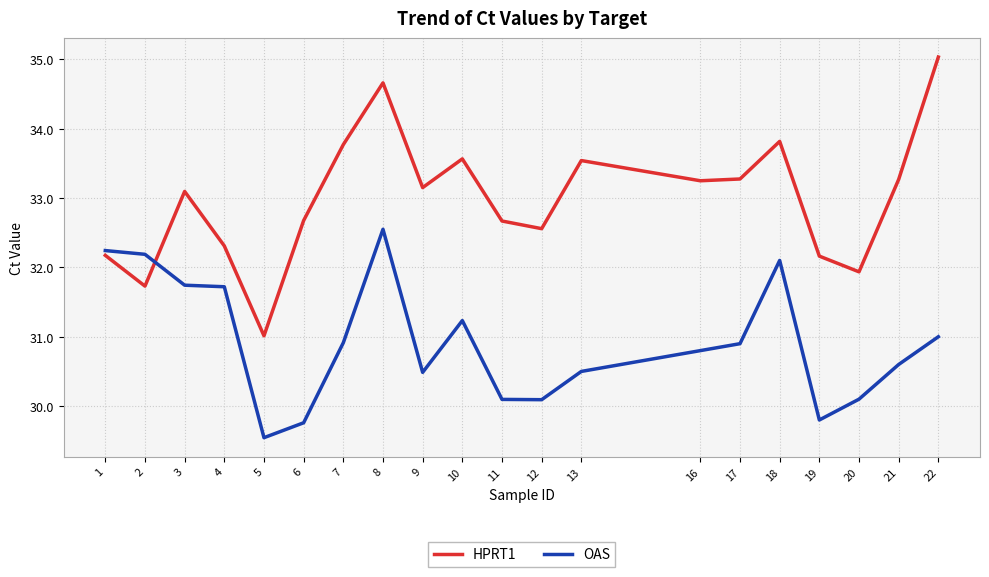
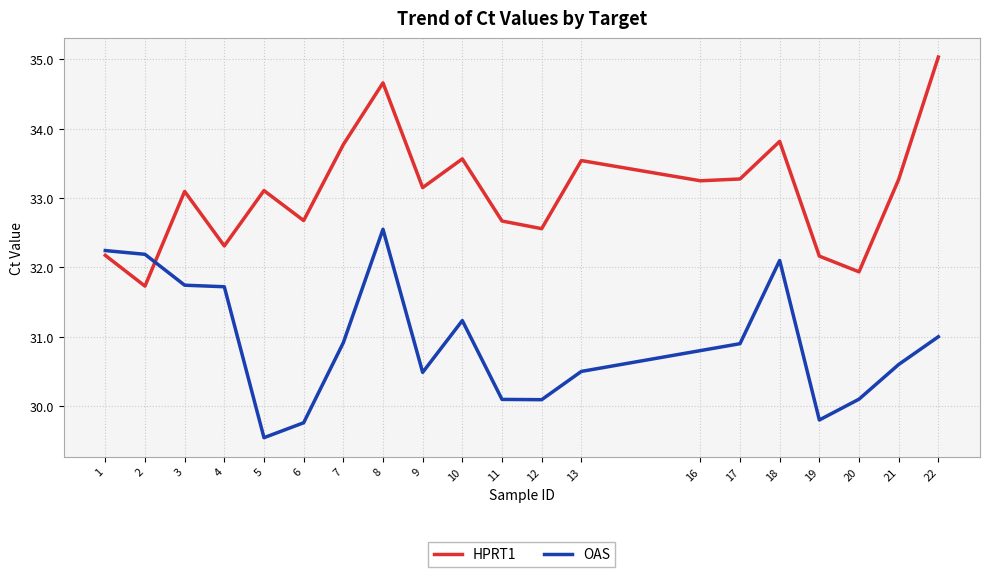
  {
    "HPRT1": {
      "1": 32.2,
      "2": 31.7,
      "3": 33.1,
      "4": 32.3,
-     "5": 31.0,
+     "5": 33.1,
      "6": 32.7,
      "7": 33.8,
      "8": 34.7,
      "9": 33.2,
      "10": 33.6,
      "11": 32.7,
      "12": 32.6,
      "13": 33.5,
      "16": 33.2,
      "17": 33.3,
      "18": 33.8,
      "19": 32.2,
      "20": 31.9,
      "21": 33.3,
      "22": 35.0
    },
    "OAS": {
      "1": 32.2,
      "2": 32.2,
      "3": 31.7,
      "4": 31.7,
      "5": 29.5,
      "6": 29.8,
      "7": 30.9,
      "8": 32.5,
      "9": 30.5,
      "10": 31.2,
      "11": 30.1,
      "12": 30.1,
      "13": 30.5,
      "16": 30.8,
      "17": 30.9,
      "18": 32.1,
      "19": 29.8,
      "20": 30.1,
      "21": 30.6,
      "22": 31.0
    }
  }
